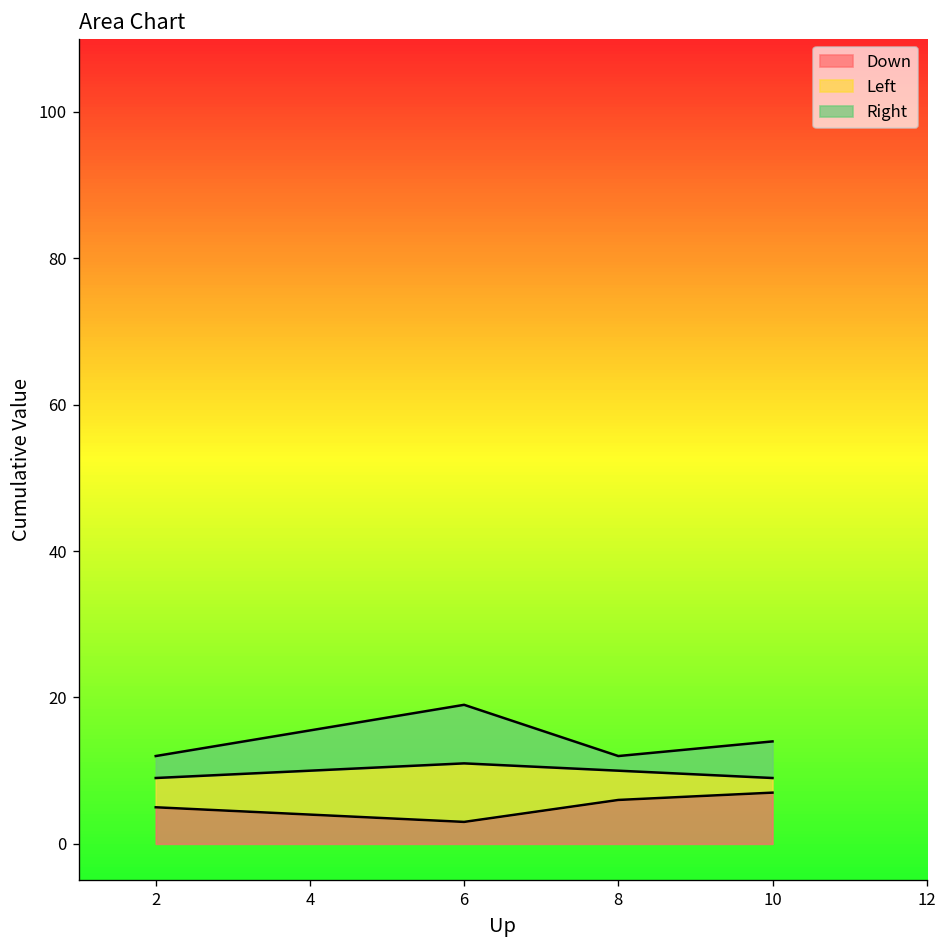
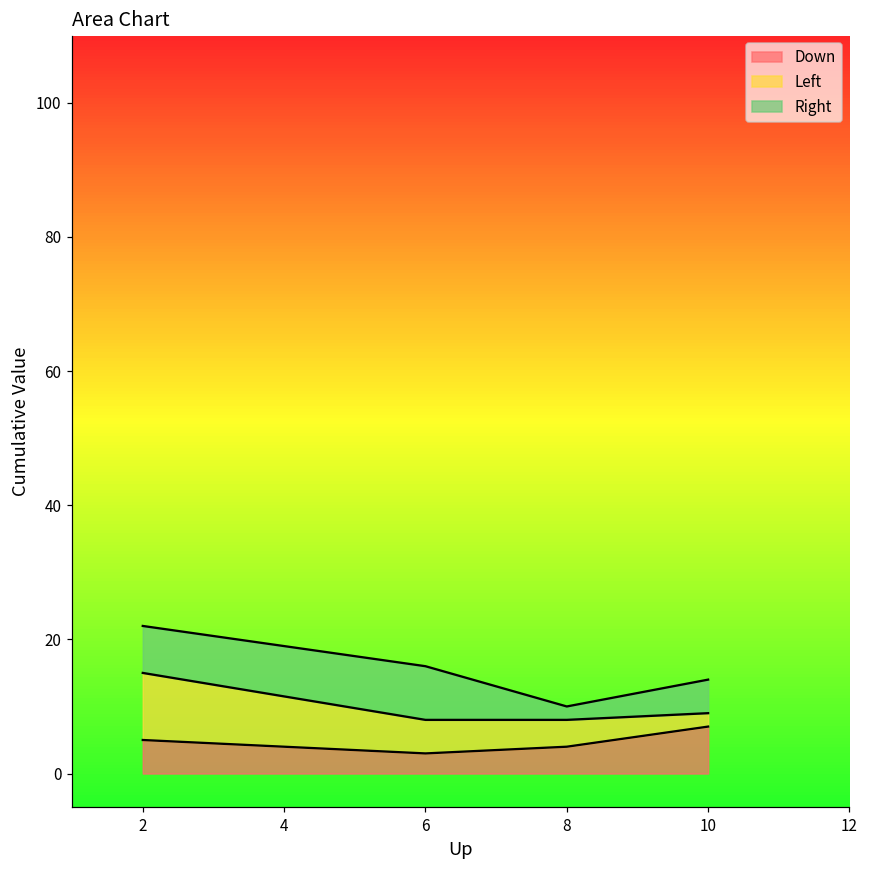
  {
    "Down": {
      "2": 5,
      "6": 3,
-     "8": 6,
+     "8": 4,
      "10": 7
    },
    "Left": {
-     "2": 4,
-     "6": 8,
+     "2": 10,
+     "6": 5,
      "8": 4,
      "10": 2
    },
    "Right": {
-     "2": 3,
+     "2": 7,
      "6": 8,
      "8": 2,
      "10": 5
    }
  }
